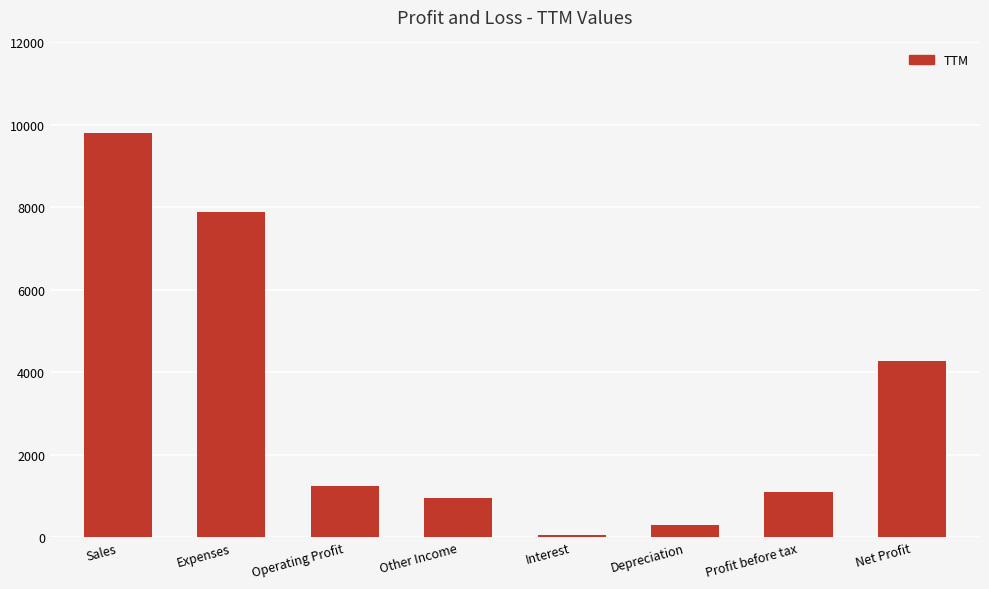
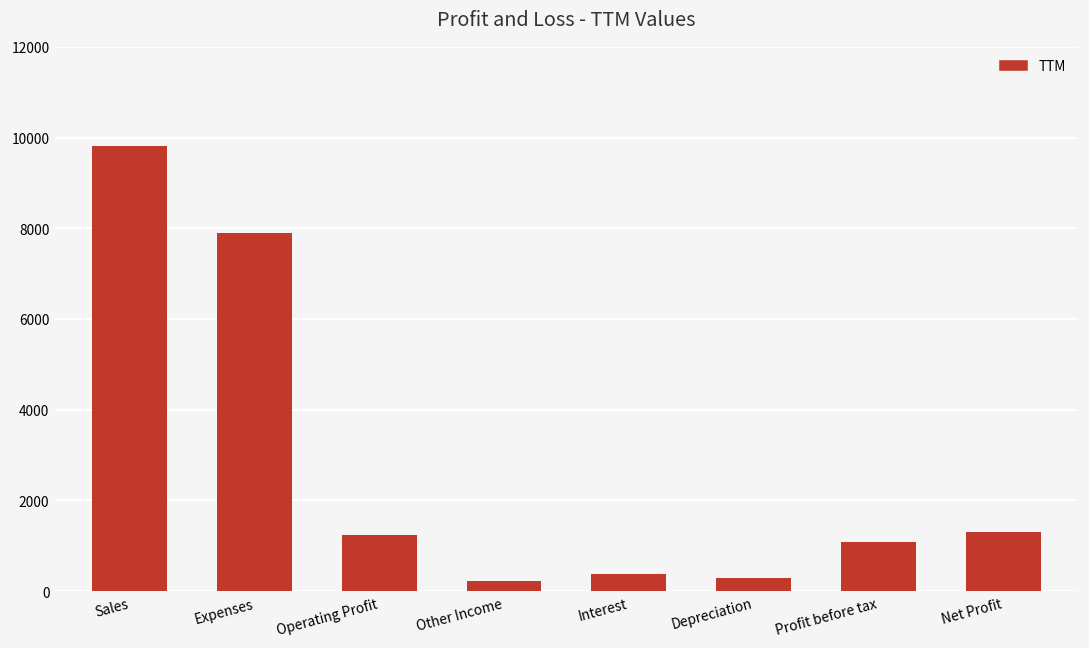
  {
    "Sales": 9800,
    "Expenses": 7900,
    "Operating Profit": 1200,
-   "Other Income": 1000,
-   "Interest": 100,
+   "Other Income": 200,
+   "Interest": 400,
    "Depreciation": 300,
    "Profit before tax": 1100,
-   "Net Profit": 4300
+   "Net Profit": 1300
  }
